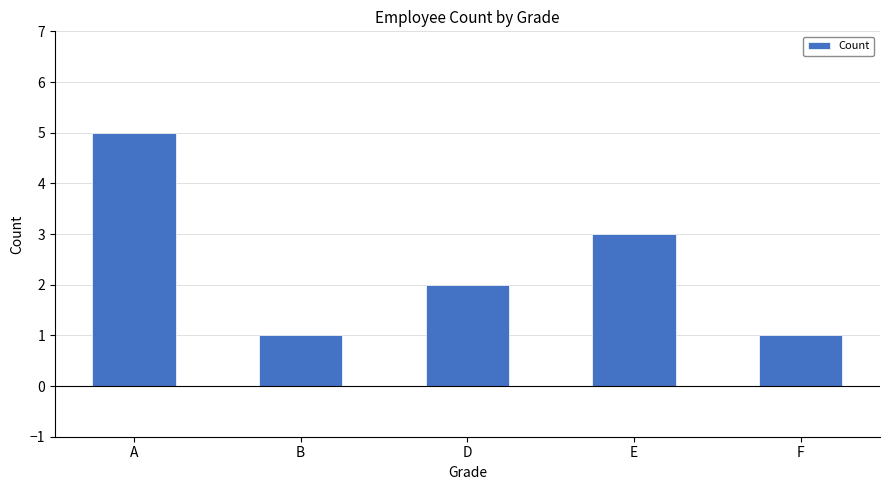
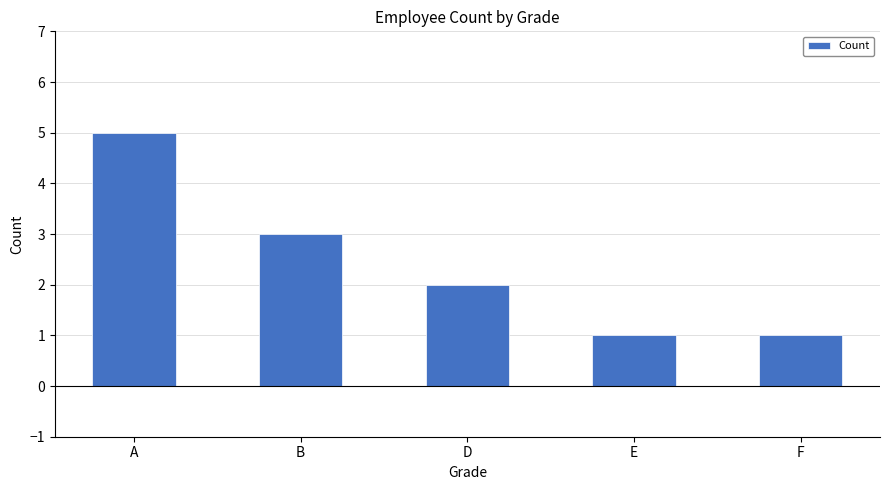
  {
    "A": 5,
-   "B": 1,
+   "B": 3,
    "D": 2,
-   "E": 3,
+   "E": 1,
    "F": 1
  }
